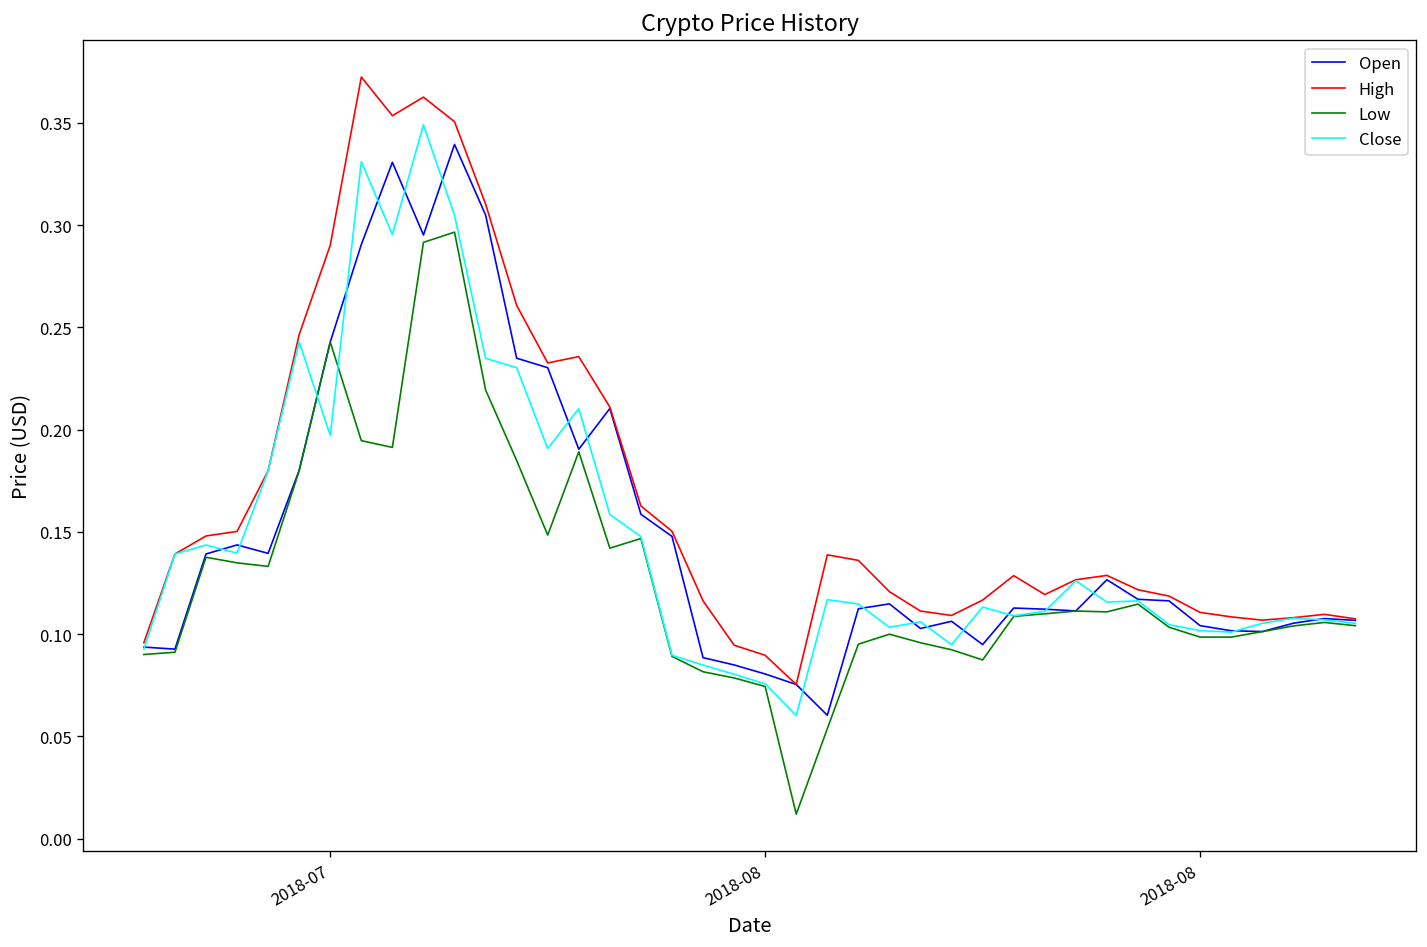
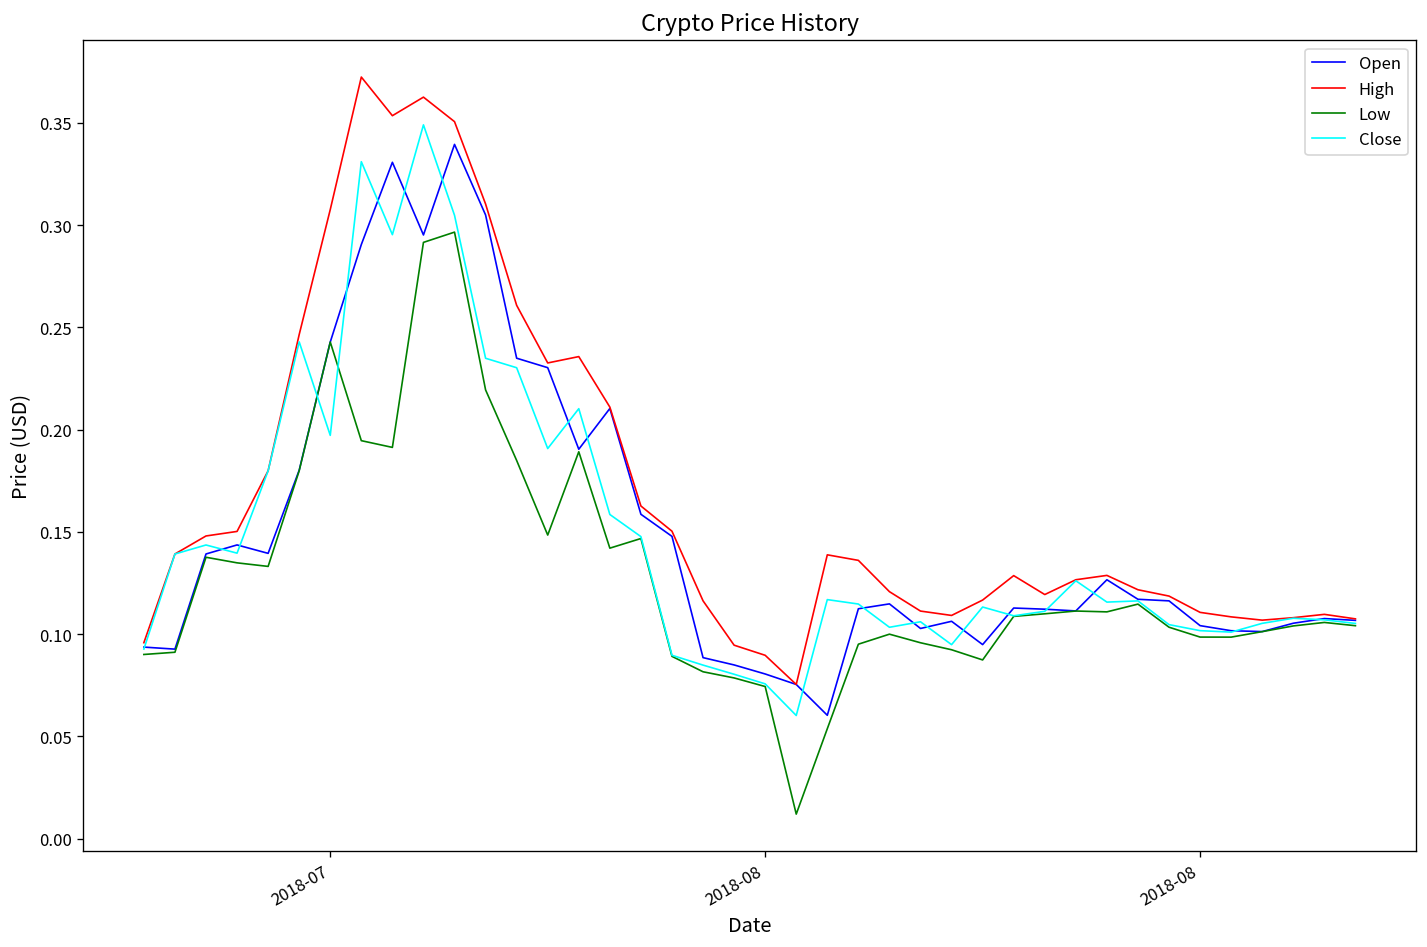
  {
    "High": {
-     "2018-07": 0.290
+     "2018-07": 0.308
    },
    "Close": {
      "2018-07": 0.197
    }
  }
